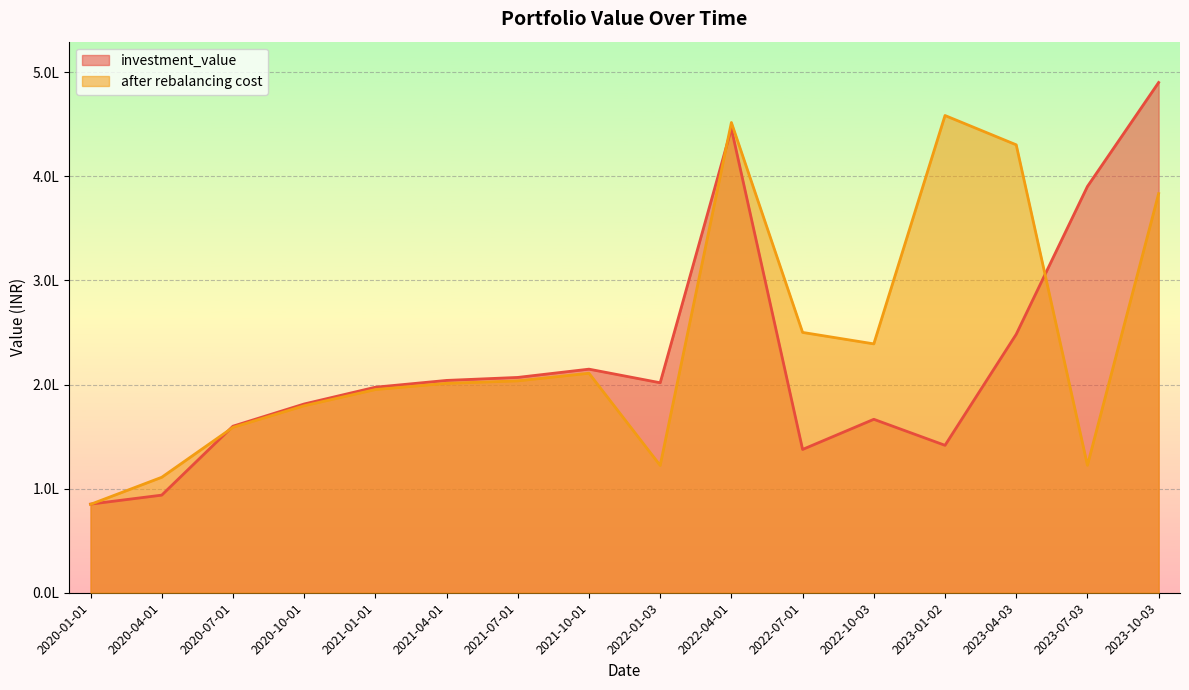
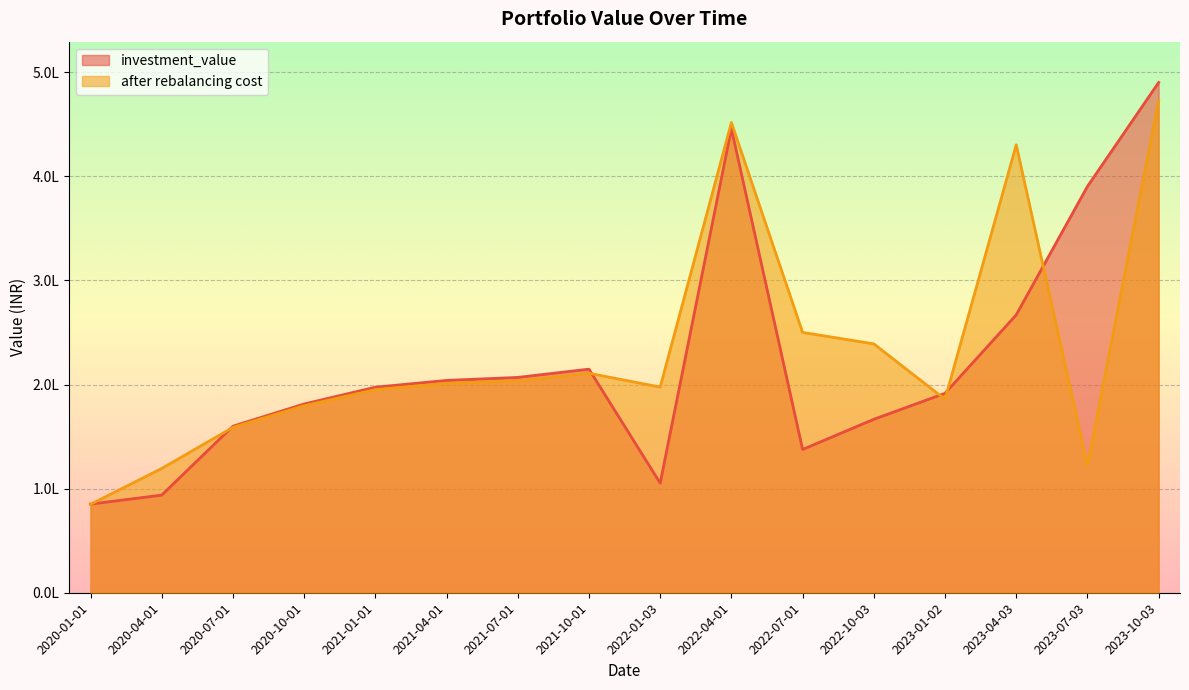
  {
    "investment_value": {
      "2020-04-01": "0.94L",
      "2021-04-01": "2.04L",
      "2021-07-01": "2.07L",
      "2021-10-01": "2.15L",
-     "2022-01-03": "2.02L",
+     "2022-01-03": "1.05L",
      "2022-04-01": "4.46L",
      "2022-07-01": "1.38L",
      "2022-10-03": "1.67L",
-     "2023-01-02": "1.42L",
-     "2023-04-03": "2.48L",
+     "2023-01-02": "1.92L",
+     "2023-04-03": "2.67L",
      "2023-07-03": "3.90L",
      "2023-10-03": "4.90L"
    },
    "after rebalancing cost": {
-     "2020-04-01": "1.11L",
+     "2020-04-01": "1.19L",
      "2021-04-01": "2.01L",
      "2021-07-01": "2.04L",
      "2021-10-01": "2.11L",
-     "2022-01-03": "1.22L",
+     "2022-01-03": "1.98L",
      "2022-04-01": "4.52L",
      "2022-07-01": "2.50L",
      "2022-10-03": "2.39L",
-     "2023-01-02": "4.58L",
+     "2023-01-02": "1.86L",
      "2023-04-03": "4.30L",
      "2023-07-03": "1.22L",
-     "2023-10-03": "3.83L"
+     "2023-10-03": "4.73L"
    }
  }
